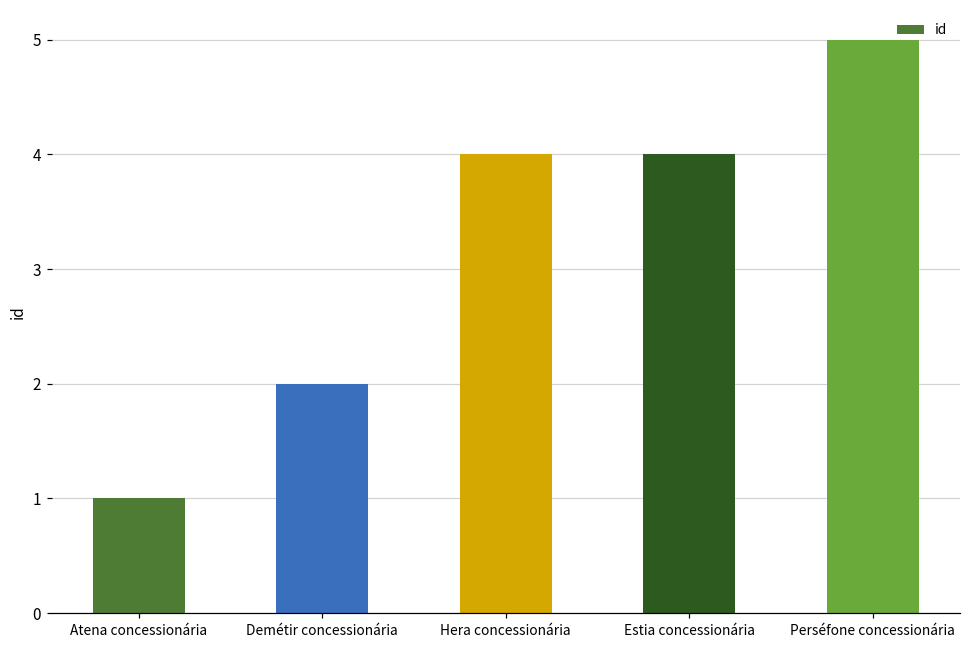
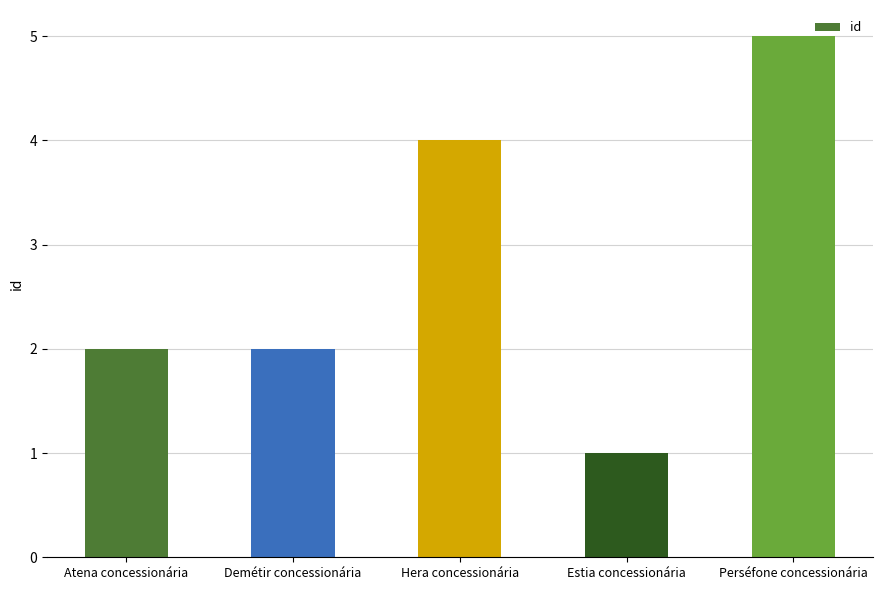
  {
-   "Atena concessionária": 1,
+   "Atena concessionária": 2,
    "Demétir concessionária": 2,
    "Hera concessionária": 4,
-   "Estia concessionária": 4,
+   "Estia concessionária": 1,
    "Perséfone concessionária": 5
  }
